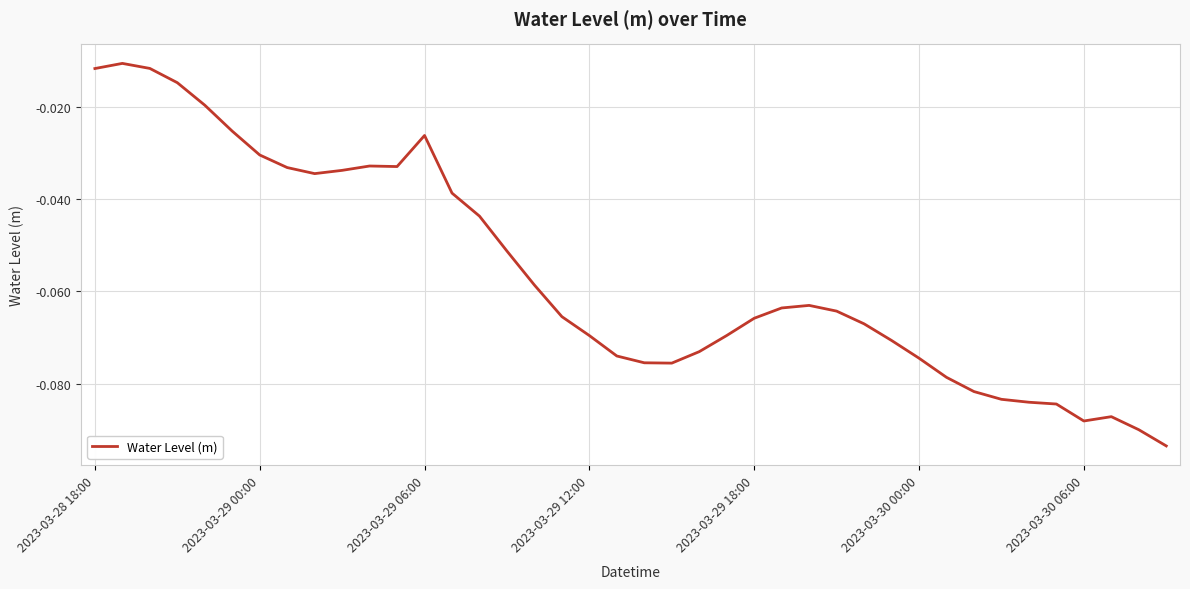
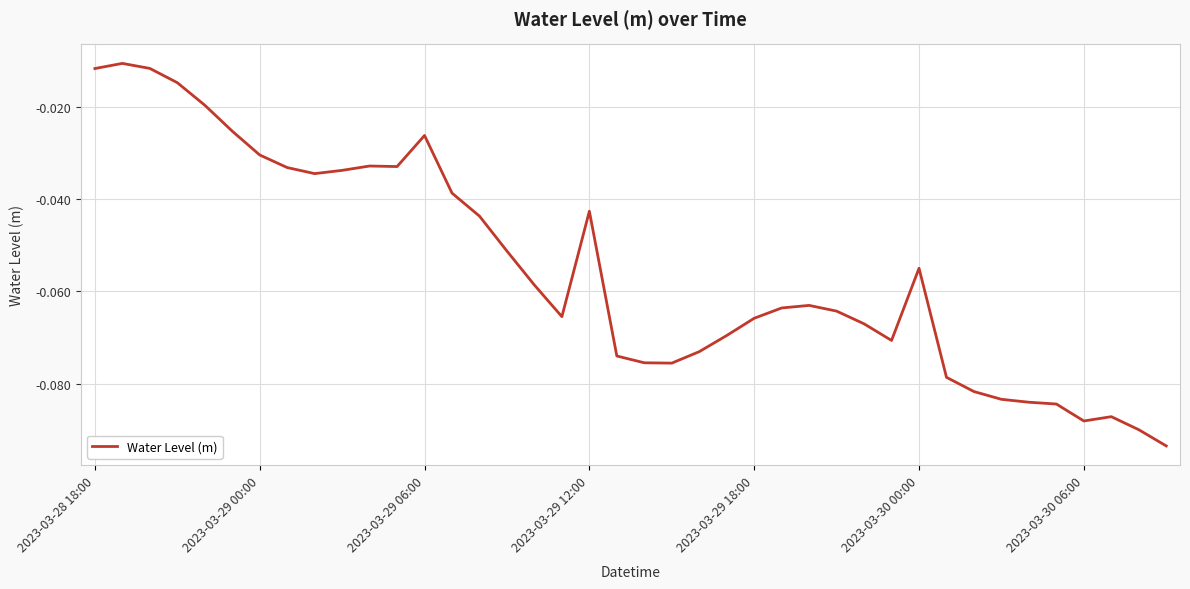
  {
    "2023-03-28 18:00": -0.012,
    "2023-03-29 00:00": -0.030,
    "2023-03-29 06:00": -0.026,
-   "2023-03-29 12:00": -0.070,
+   "2023-03-29 12:00": -0.043,
    "2023-03-29 18:00": -0.066,
-   "2023-03-30 00:00": -0.074,
+   "2023-03-30 00:00": -0.055,
    "2023-03-30 06:00": -0.088
  }
